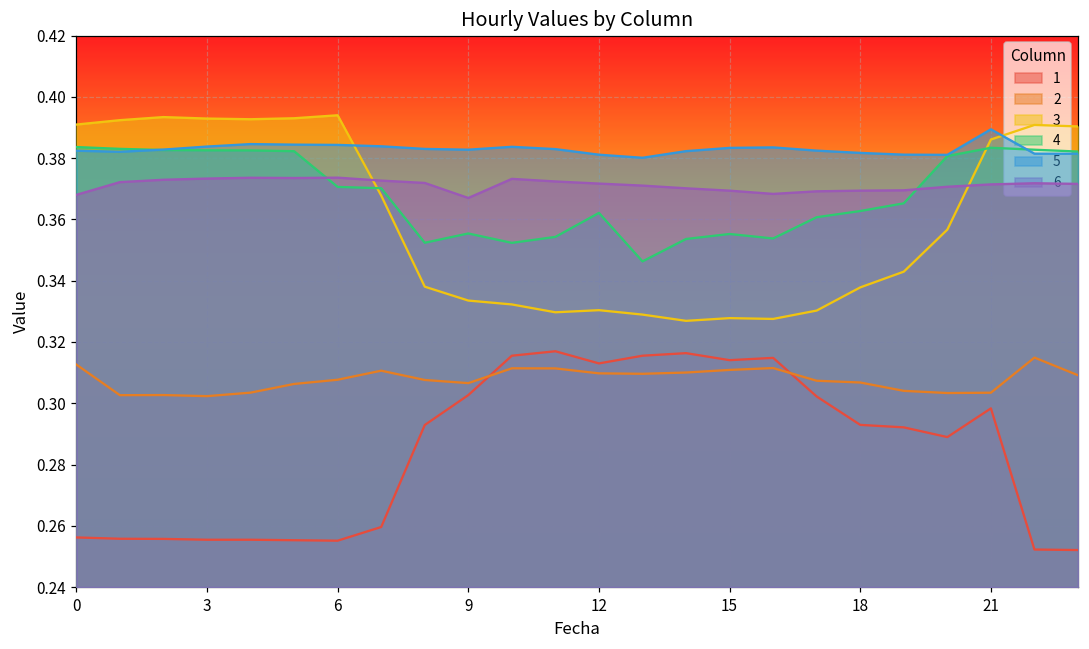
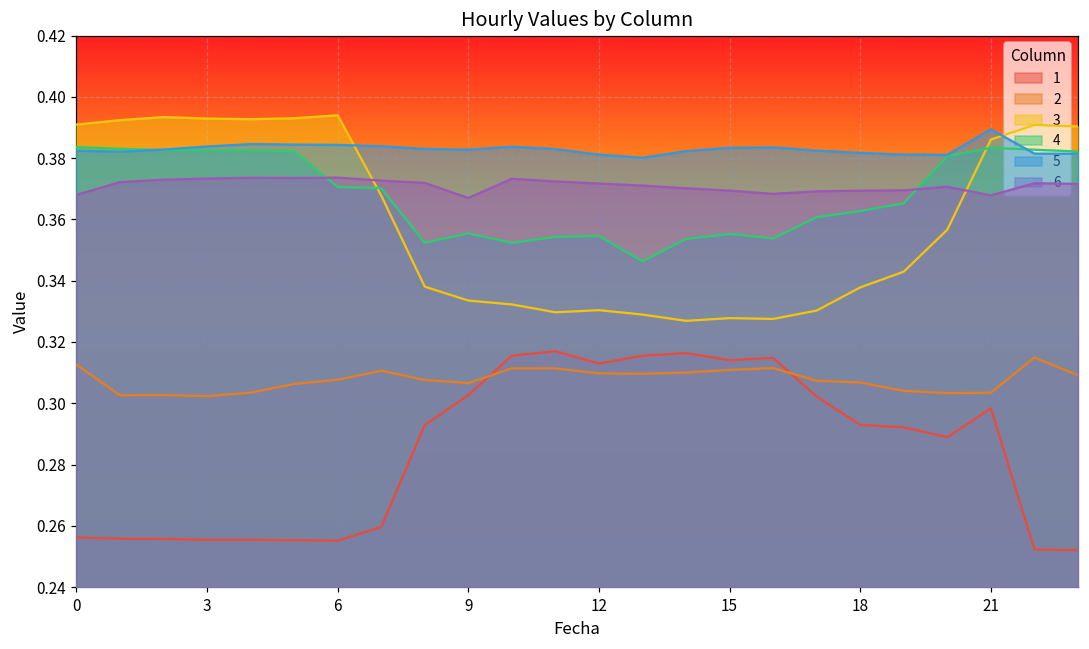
  {
    "4": {
      "0": 0.384,
      "3": 0.383,
      "6": 0.371,
      "9": 0.355,
-     "12": 0.362,
+     "12": 0.355,
      "15": 0.355,
      "18": 0.363,
      "21": 0.383
    },
    "5": {
      "0": 0.382,
      "3": 0.384,
      "6": 0.384,
      "9": 0.383,
      "12": 0.381,
      "15": 0.383,
      "18": 0.382,
      "21": 0.389
    },
    "6": {
      "0": 0.368,
      "3": 0.373,
      "6": 0.374,
      "9": 0.367,
      "12": 0.372,
      "15": 0.369,
      "18": 0.369,
-     "21": 0.371
+     "21": 0.368
    }
  }
